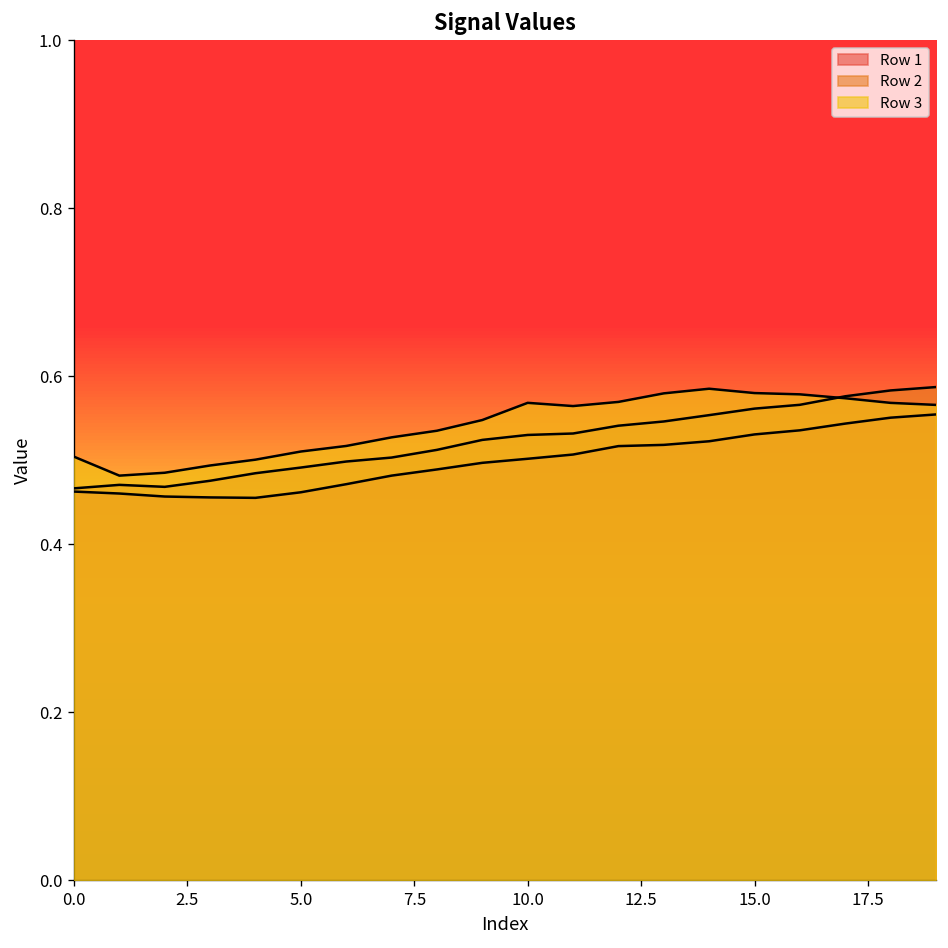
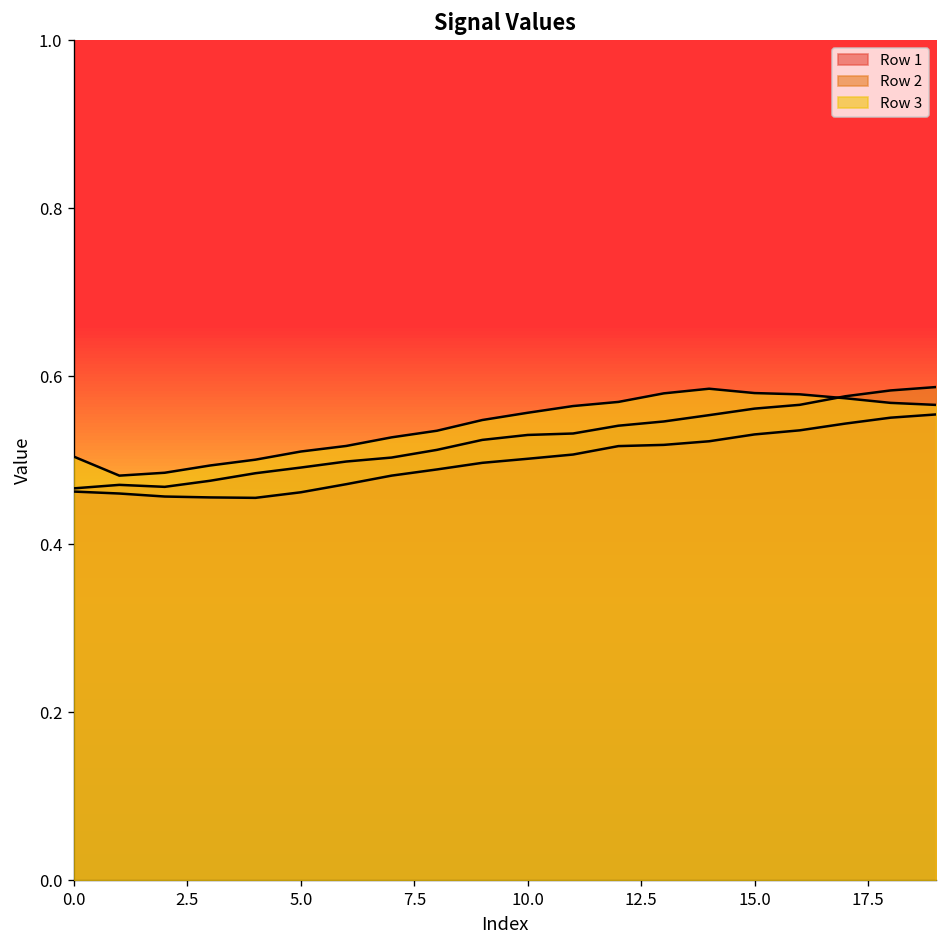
  {
    "Row 3": {
      "0.0": 0.50,
      "5.0": 0.51,
-     "10.0": 0.57,
+     "10.0": 0.56,
      "15.0": 0.58
    }
  }
